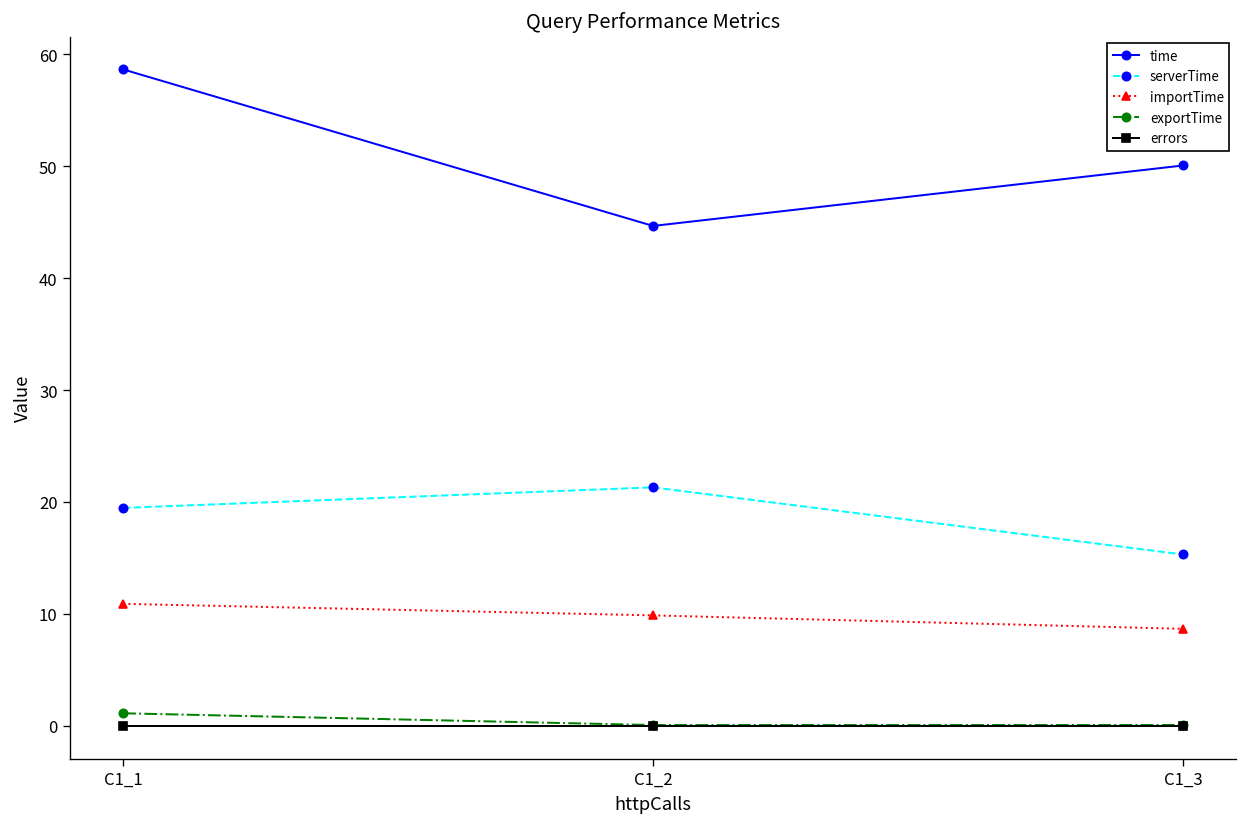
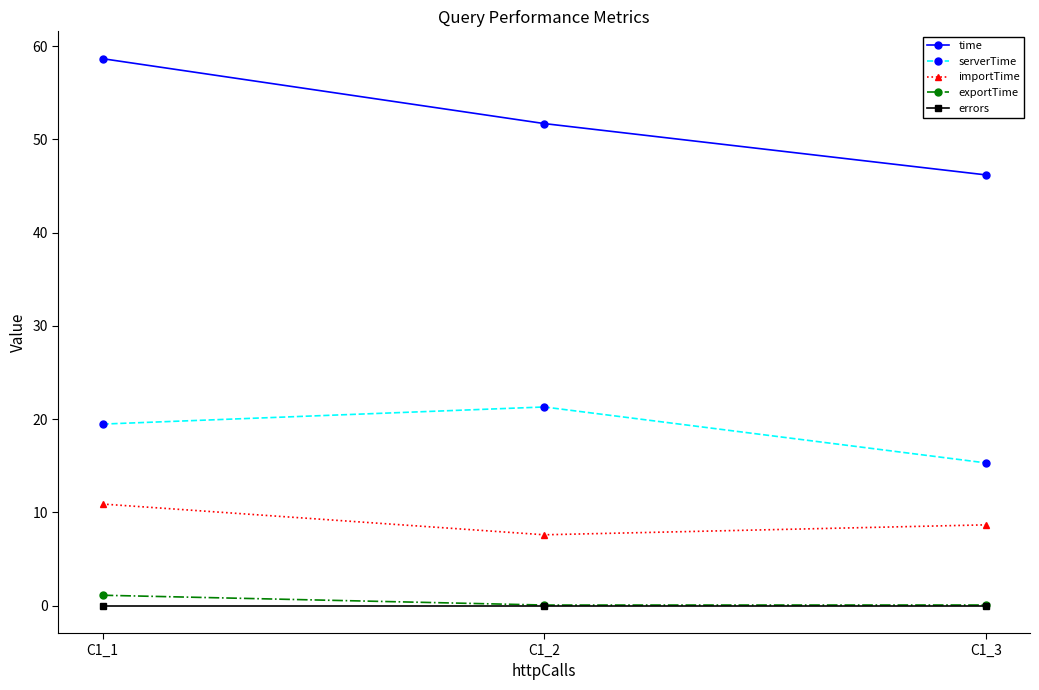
  {
    "time": {
      "C1_1": 59,
-     "C1_2": 45,
-     "C1_3": 50
+     "C1_2": 52,
+     "C1_3": 46
    },
    "serverTime": {
      "C1_1": 19,
      "C1_2": 21,
      "C1_3": 15
    },
    "importTime": {
      "C1_1": 11,
-     "C1_2": 10,
+     "C1_2": 8,
      "C1_3": 9
    },
    "exportTime": {
      "C1_1": 1
    },
    "errors": {
      "C1_1": 0
    }
  }
